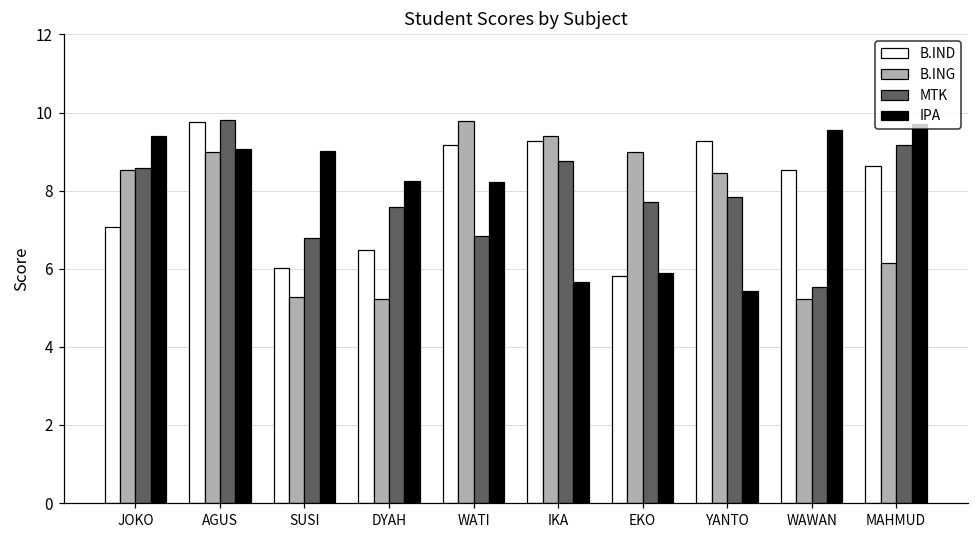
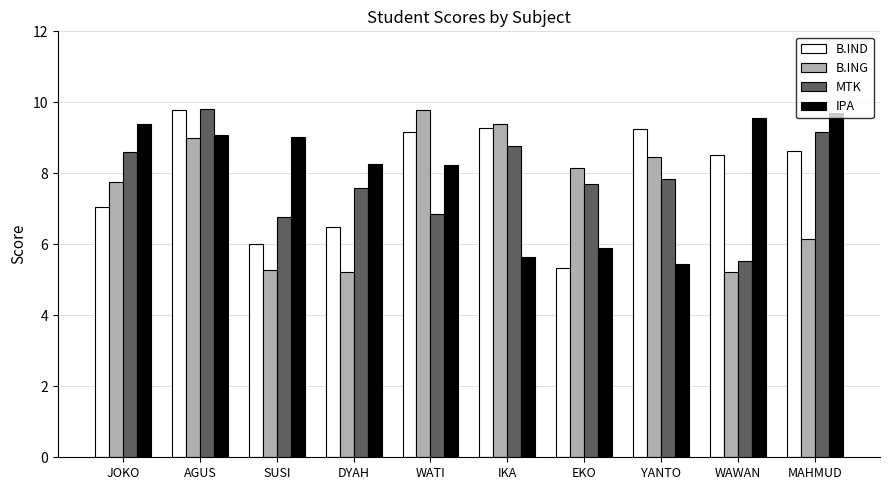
  {
    "B.IND": {
      "JOKO": 7.1,
      "AGUS": 9.8,
      "SUSI": 6.0,
      "DYAH": 6.5,
      "WATI": 9.2,
      "IKA": 9.3,
-     "EKO": 5.8,
+     "EKO": 5.3,
      "YANTO": 9.3,
      "WAWAN": 8.5,
      "MAHMUD": 8.6
    },
    "B.ING": {
-     "JOKO": 8.5,
+     "JOKO": 7.7,
      "AGUS": 9.0,
      "SUSI": 5.3,
      "DYAH": 5.2,
      "WATI": 9.8,
      "IKA": 9.4,
-     "EKO": 9.0,
+     "EKO": 8.2,
      "YANTO": 8.5,
      "WAWAN": 5.2,
      "MAHMUD": 6.2
    },
    "MTK": {
      "JOKO": 8.6,
      "AGUS": 9.8,
      "SUSI": 6.8,
      "DYAH": 7.6,
      "WATI": 6.8,
      "IKA": 8.8,
      "EKO": 7.7,
      "YANTO": 7.8,
      "WAWAN": 5.5,
      "MAHMUD": 9.2
    },
    "IPA": {
      "JOKO": 9.4,
      "AGUS": 9.1,
      "SUSI": 9.0,
      "DYAH": 8.2,
      "WATI": 8.2,
      "IKA": 5.7,
      "EKO": 5.9,
      "YANTO": 5.4,
      "WAWAN": 9.6
    }
  }
